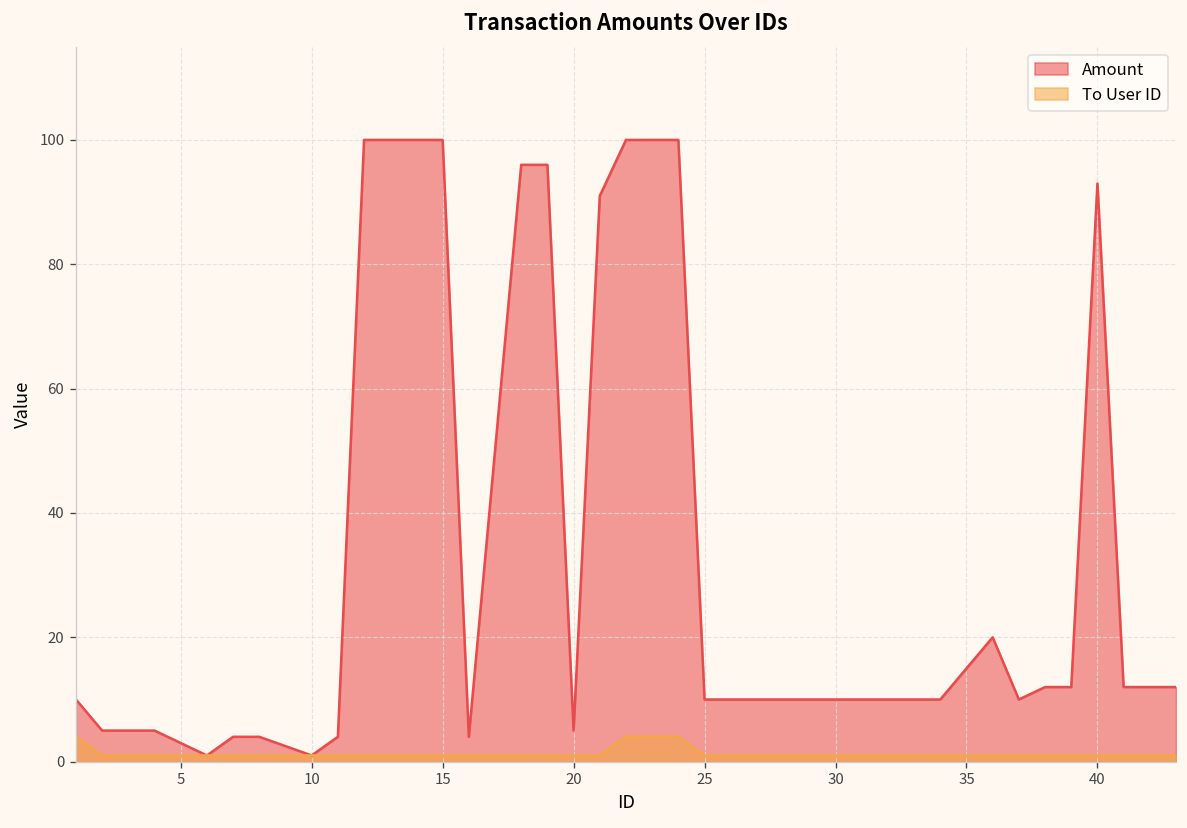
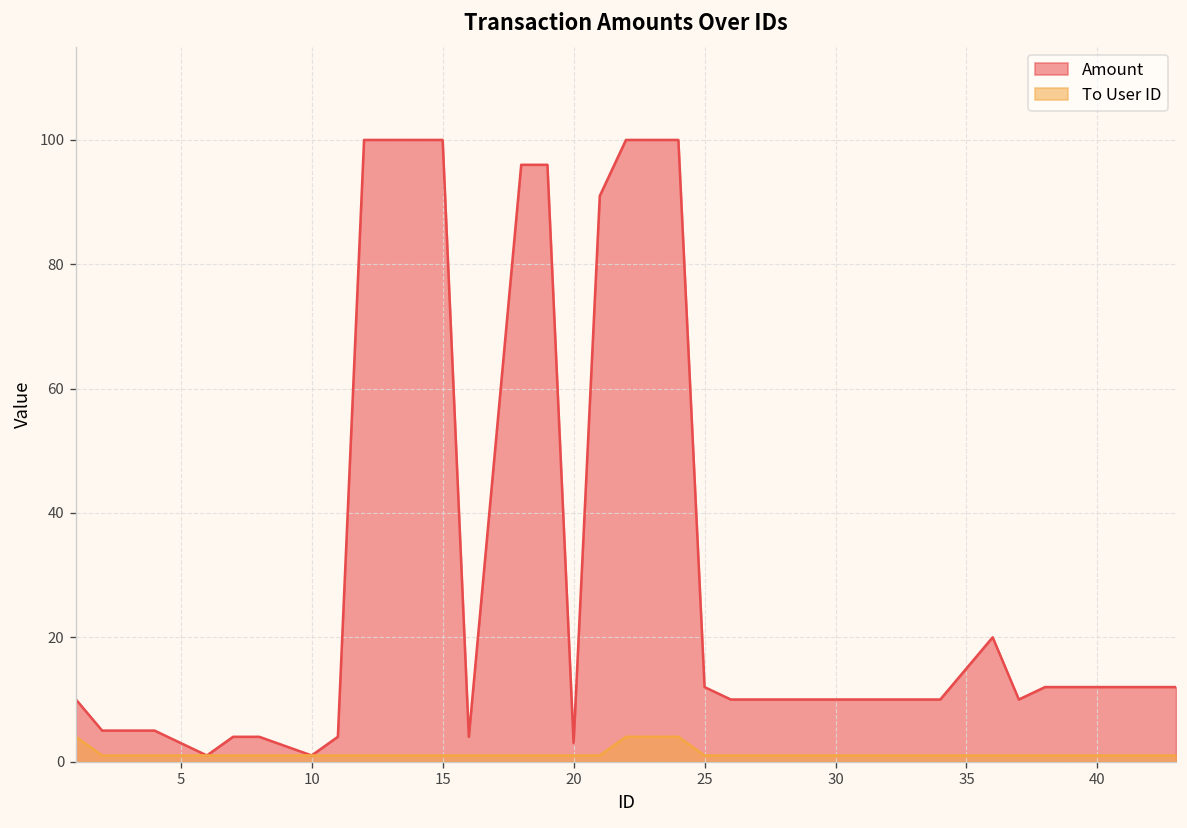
  {
    "Amount": {
      "15": 100,
-     "20": 5,
-     "25": 10,
+     "20": 3,
+     "25": 12,
      "30": 10,
-     "40": 93
+     "40": 12
    },
    "To User ID": {
      "15": 1,
      "20": 1,
      "25": 1,
      "30": 1,
      "40": 1
    }
  }
